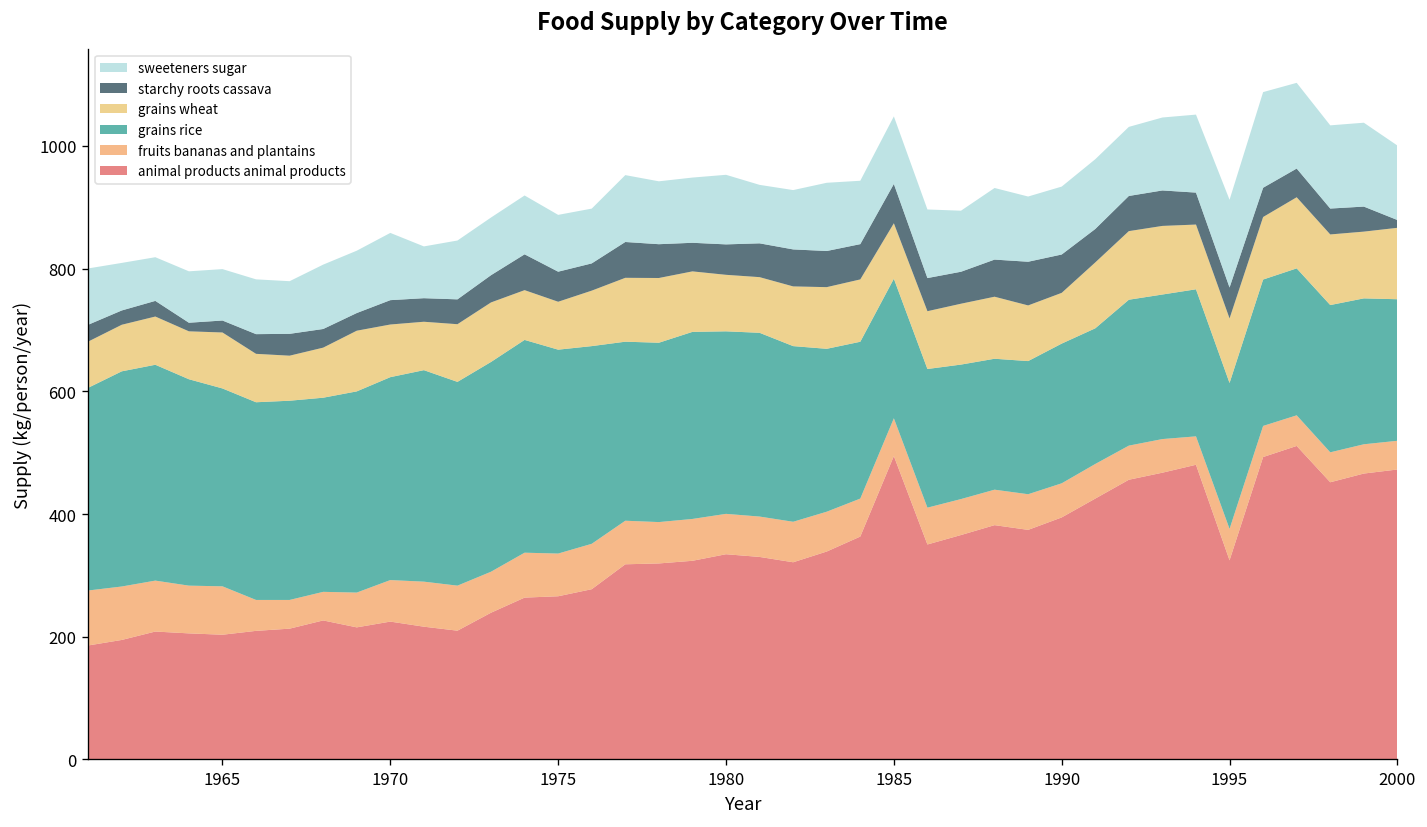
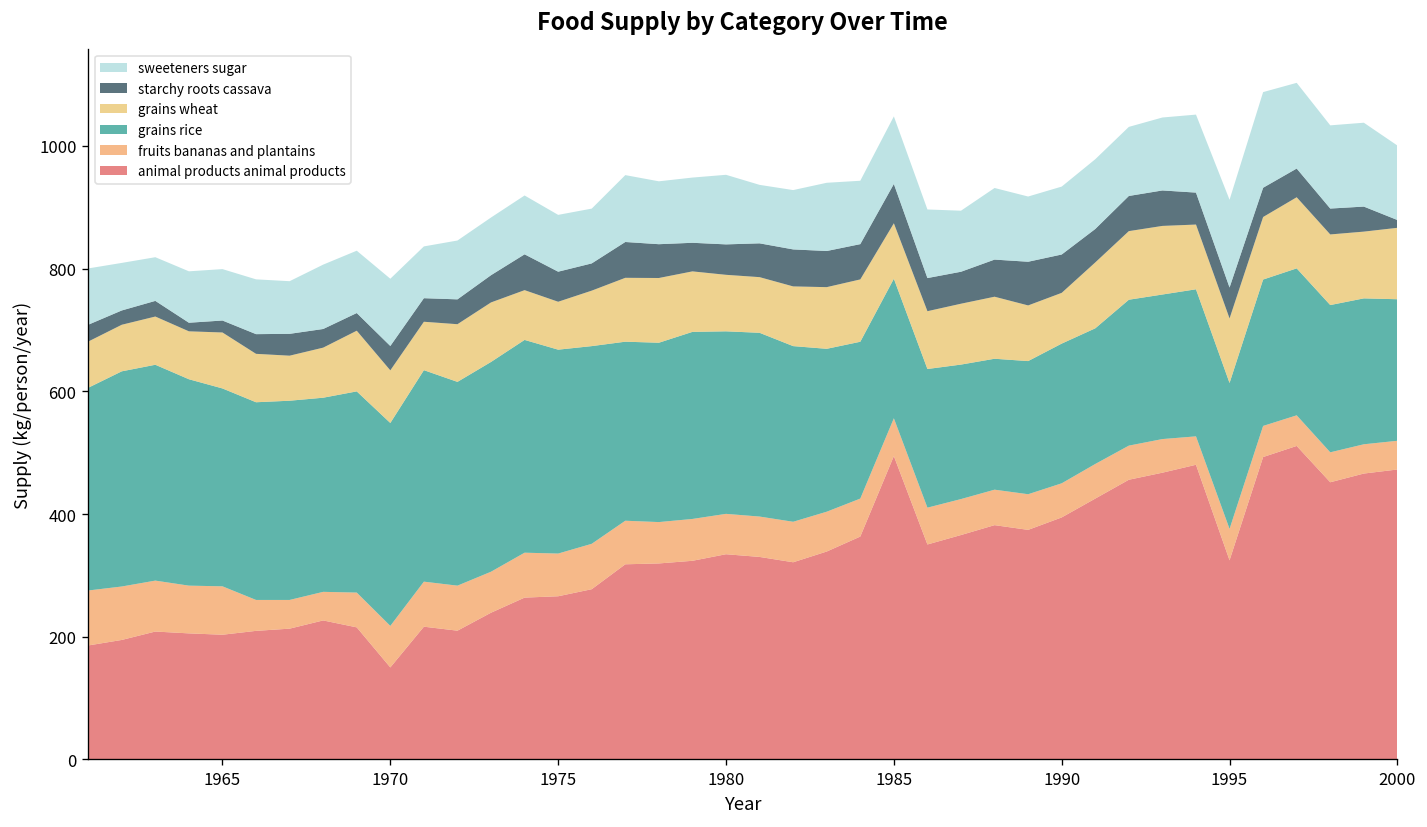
  {
    "animal products animal products": {
      "1965": 200,
-     "1970": 220,
+     "1970": 150,
      "1975": 270,
      "1980": 330,
      "1985": 490,
      "1990": 390,
      "1995": 320,
      "2000": 470
    },
    "grains rice": {
      "1965": 320,
      "1970": 330,
      "1975": 330,
      "1980": 300,
      "1985": 230,
      "1990": 230,
      "1995": 240,
      "2000": 230
    },
    "starchy roots cassava": {
      "1965": 20,
      "1970": 40,
      "1975": 50,
      "1980": 50,
      "1985": 60,
      "1990": 60,
      "1995": 50,
      "2000": 10
    },
    "sweeteners sugar": {
      "1965": 80,
      "1970": 110,
      "1975": 90,
      "1980": 110,
      "1985": 110,
      "1990": 110,
      "1995": 140,
      "2000": 120
    }
  }
